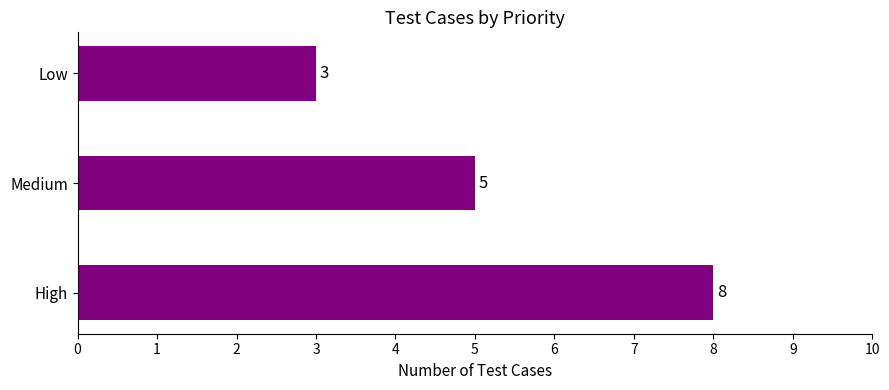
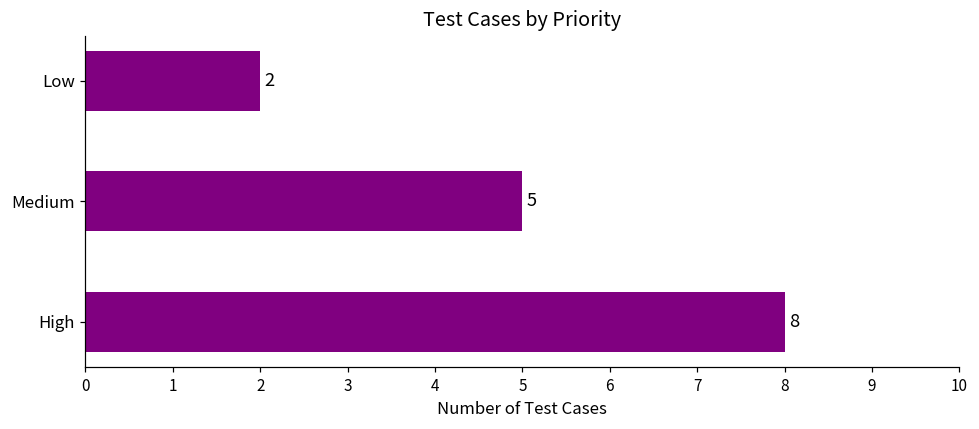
  {
-   "Low": 3,
+   "Low": 2,
    "Medium": 5,
    "High": 8
  }
